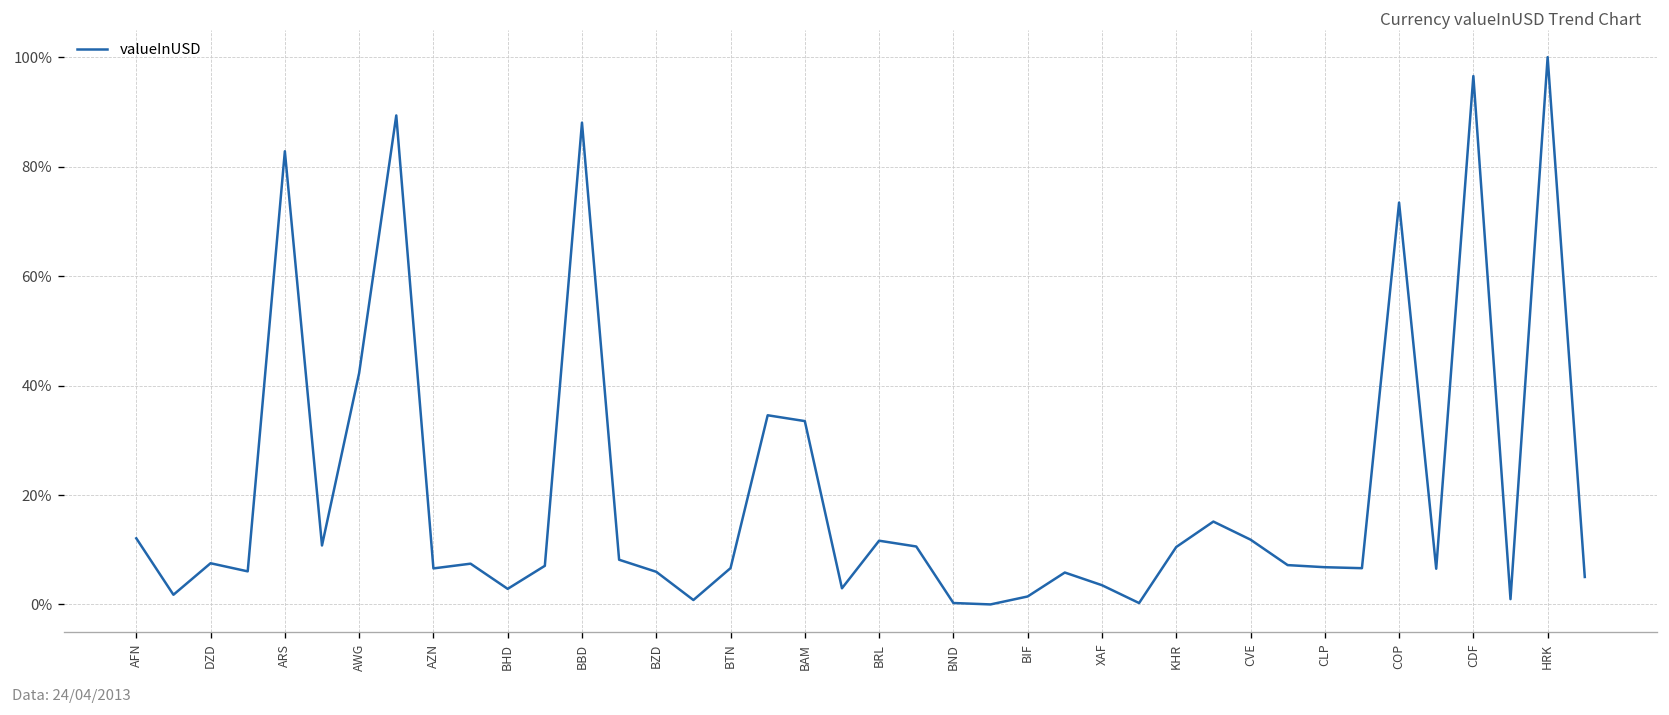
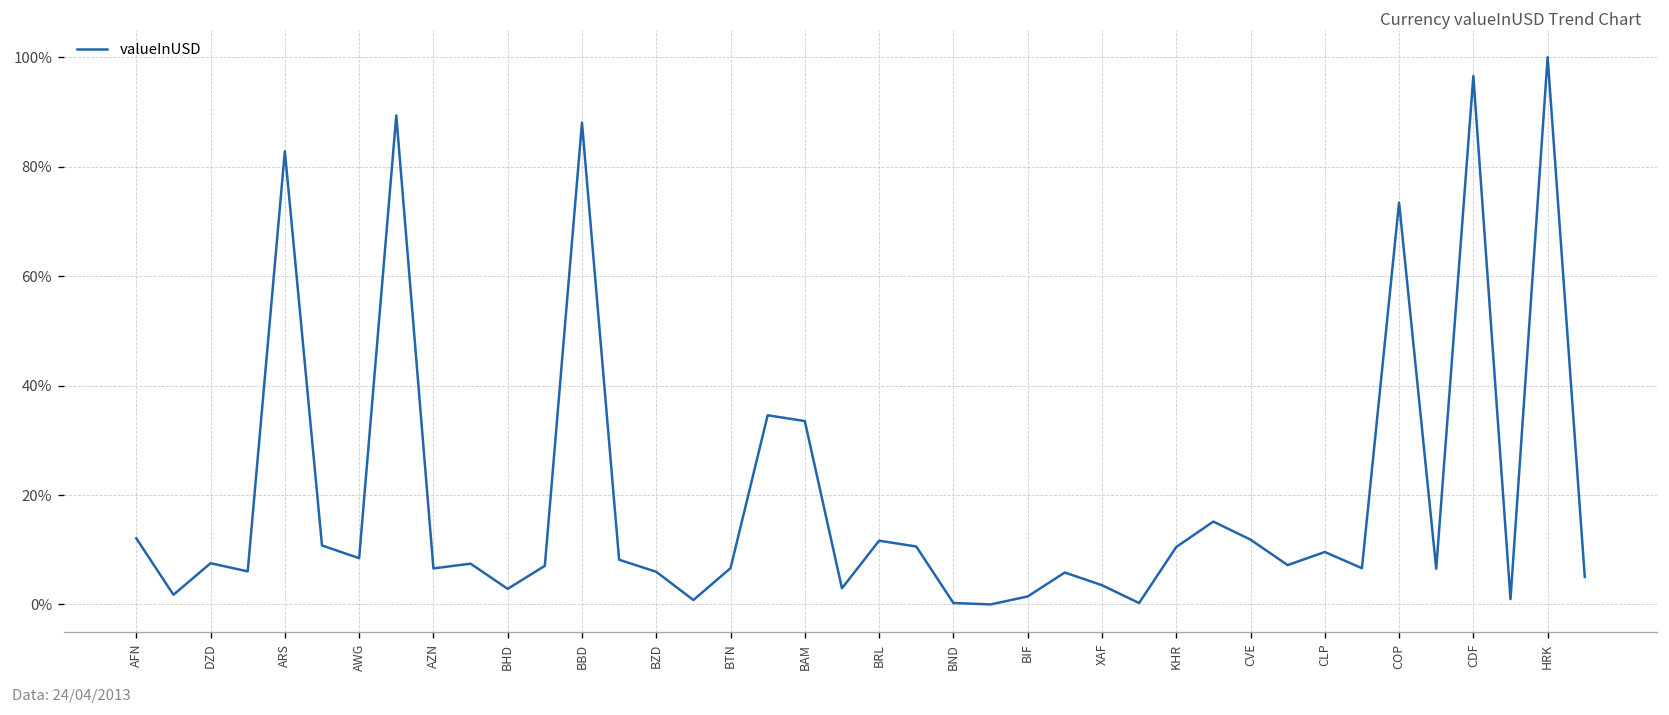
  {
    "AFN": "12%",
    "DZD": "8%",
    "ARS": "83%",
-   "AWG": "42%",
+   "AWG": "8%",
    "AZN": "7%",
    "BHD": "3%",
    "BBD": "88%",
    "BZD": "6%",
    "BTN": "7%",
    "BAM": "33%",
    "BRL": "12%",
    "BND": "0%",
    "BIF": "1%",
    "XAF": "4%",
    "KHR": "10%",
    "CVE": "12%",
-   "CLP": "7%",
+   "CLP": "10%",
    "COP": "73%",
    "CDF": "97%",
    "HRK": "100%"
  }
